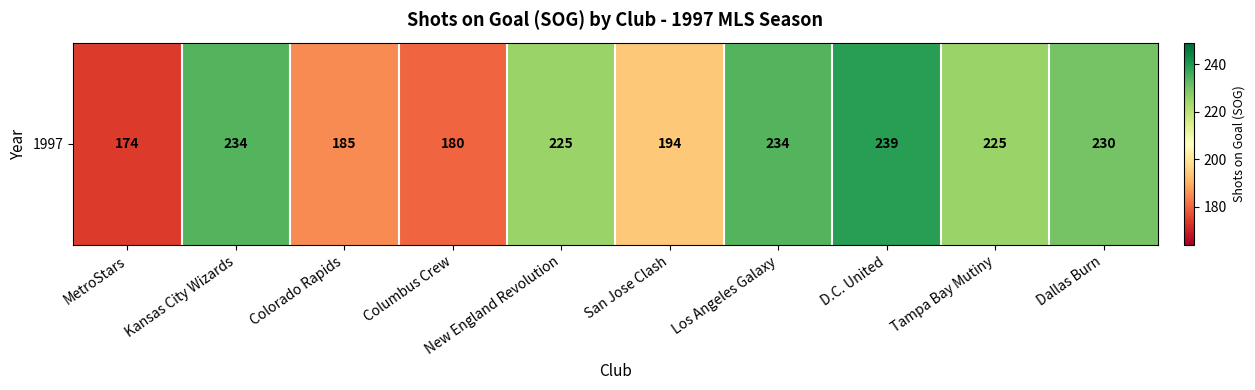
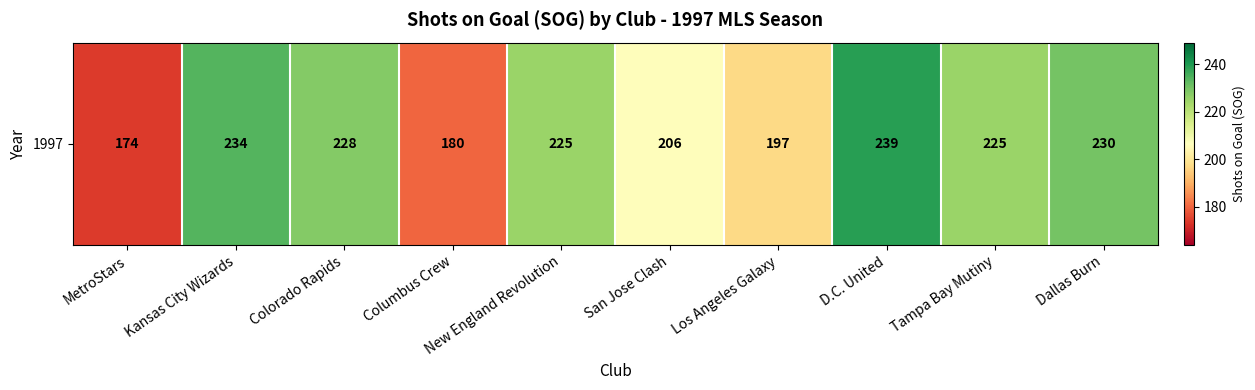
  {
    "1997": {
      "MetroStars": 174,
      "Kansas City Wizards": 234,
-     "Colorado Rapids": 185,
+     "Colorado Rapids": 228,
      "Columbus Crew": 180,
      "New England Revolution": 225,
-     "San Jose Clash": 194,
-     "Los Angeles Galaxy": 234,
+     "San Jose Clash": 206,
+     "Los Angeles Galaxy": 197,
      "D.C. United": 239,
      "Tampa Bay Mutiny": 225,
      "Dallas Burn": 230
    }
  }
